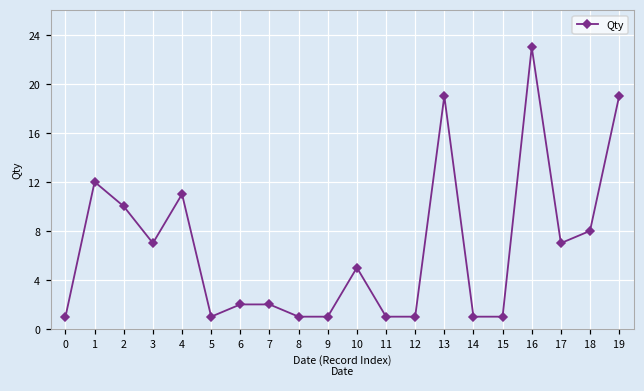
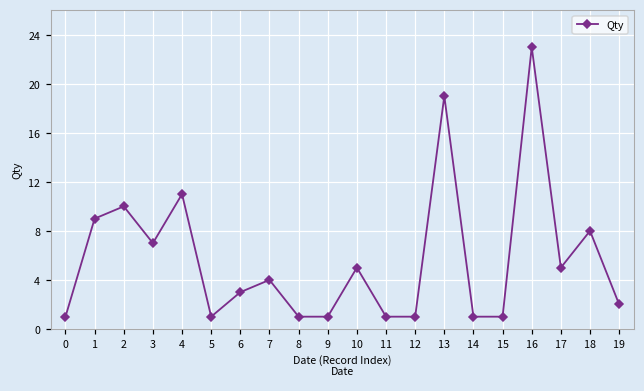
  {
    "0": 1,
-   "1": 12,
+   "1": 9,
    "2": 10,
    "3": 7,
    "4": 11,
    "5": 1,
-   "6": 2,
-   "7": 2,
+   "6": 3,
+   "7": 4,
    "8": 1,
    "9": 1,
    "10": 5,
    "11": 1,
    "12": 1,
    "13": 19,
    "14": 1,
    "15": 1,
    "16": 23,
-   "17": 7,
+   "17": 5,
    "18": 8,
-   "19": 19
+   "19": 2
  }
